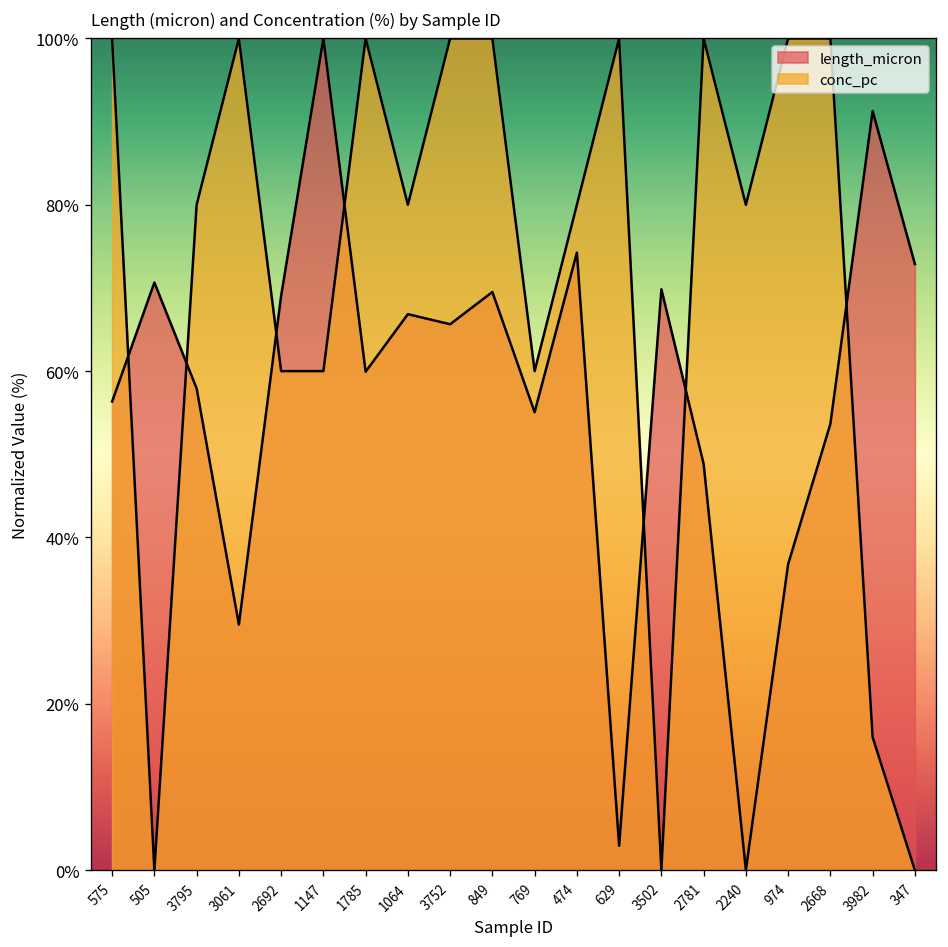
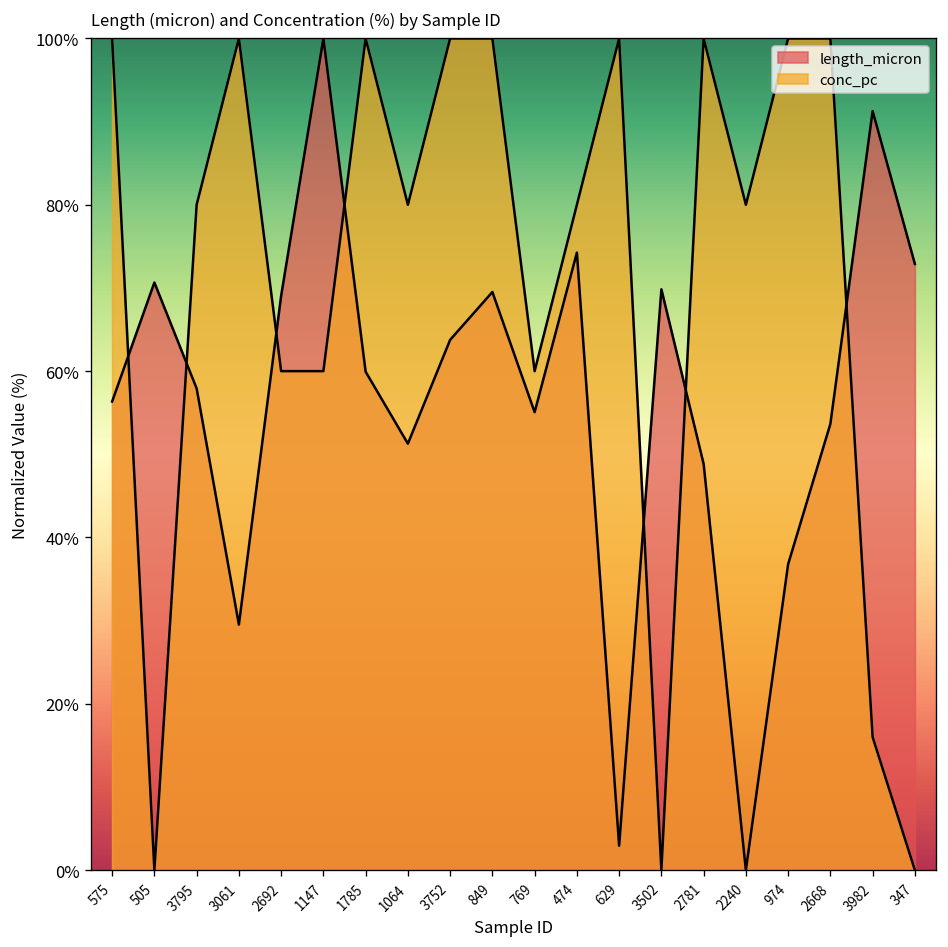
  {
    "length_micron": {
      "575": "56%",
      "505": "71%",
      "3795": "58%",
      "3061": "30%",
      "2692": "69%",
      "1147": "100%",
      "1785": "60%",
-     "1064": "67%",
-     "3752": "66%",
+     "1064": "51%",
+     "3752": "64%",
      "849": "70%",
      "769": "55%",
      "474": "74%",
      "629": "3%",
      "3502": "70%",
      "2781": "49%",
      "2240": "0%",
      "974": "37%",
      "2668": "54%",
      "3982": "91%",
      "347": "73%"
    },
    "conc_pc": {
      "575": "100%",
      "505": "0%",
      "3795": "80%",
      "3061": "100%",
      "2692": "60%",
      "1147": "60%",
      "1785": "100%",
      "1064": "80%",
      "3752": "100%",
      "849": "100%",
      "769": "60%",
      "474": "80%",
      "629": "100%",
      "3502": "0%",
      "2781": "100%",
      "2240": "80%",
      "974": "100%",
      "2668": "100%",
      "3982": "16%",
      "347": "0%"
    }
  }
